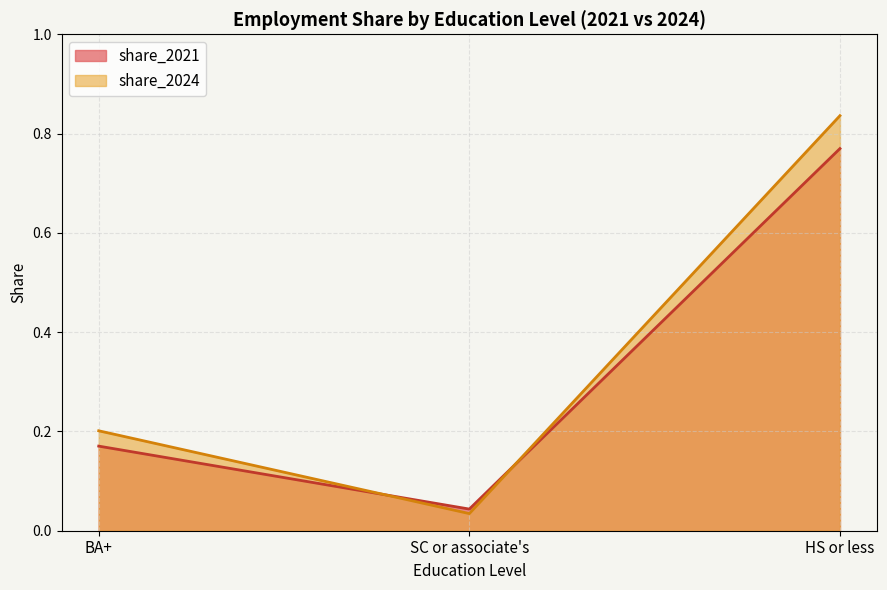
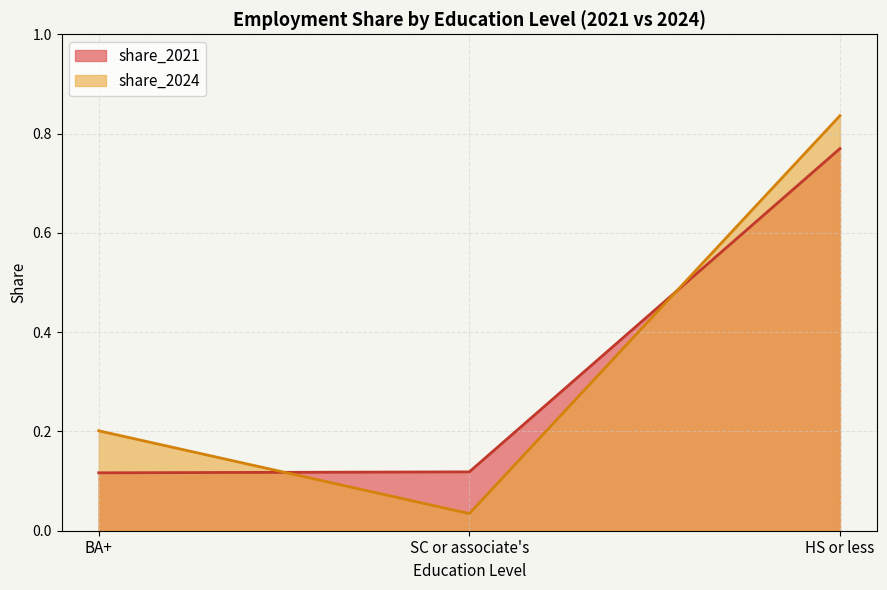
  {
    "share_2021": {
-     "BA+": 0.17,
-     "SC or associate's": 0.04,
+     "BA+": 0.12,
+     "SC or associate's": 0.12,
      "HS or less": 0.77
    },
    "share_2024": {
      "BA+": 0.20,
      "SC or associate's": 0.03,
      "HS or less": 0.84
    }
  }
